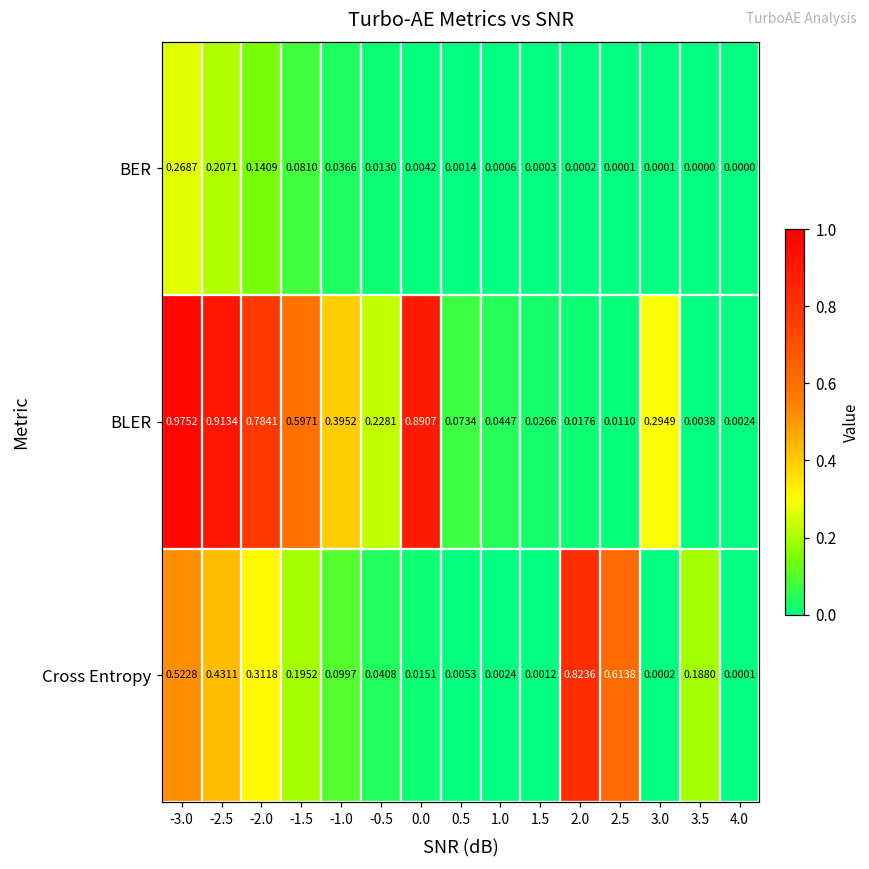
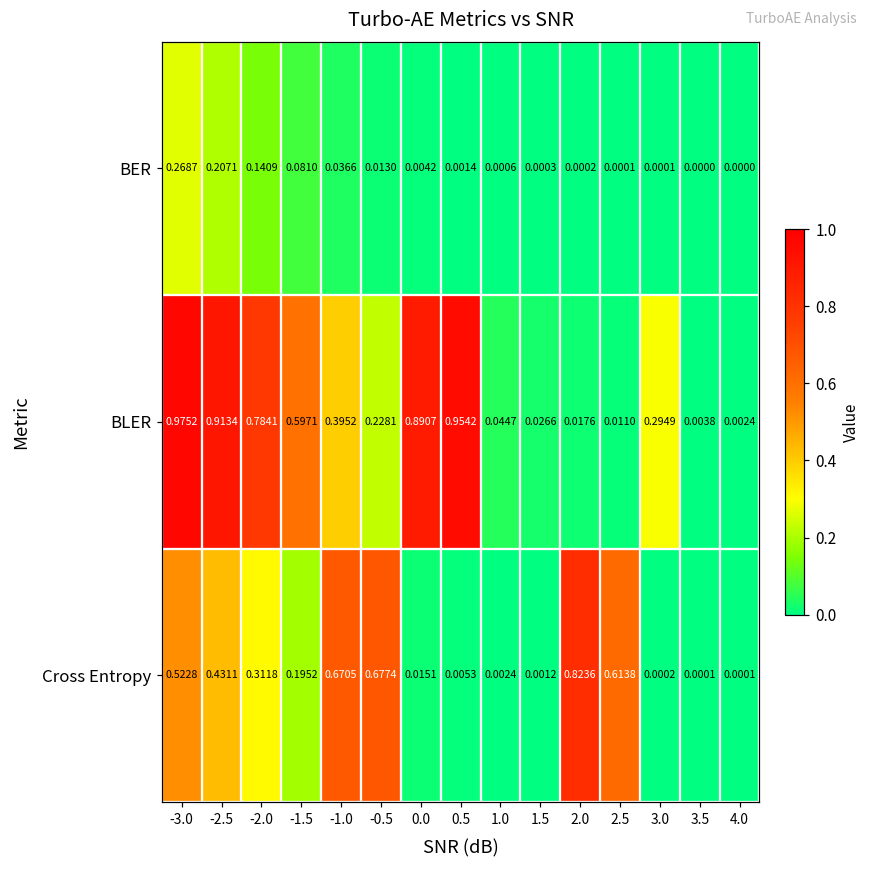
  {
    "BER": {
      "-3.0": 0.2687,
      "-2.5": 0.2071,
      "-2.0": 0.1409,
      "-1.5": 0.0810,
      "-1.0": 0.0366,
      "-0.5": 0.0130,
      "0.0": 0.0042,
      "0.5": 0.0014,
      "1.0": 0.0006,
      "1.5": 0.0003,
      "2.0": 0.0002,
      "2.5": 0.0001,
      "3.0": 0.0001,
      "3.5": 0.0000,
      "4.0": 0.0000
    },
    "BLER": {
      "-3.0": 0.9752,
      "-2.5": 0.9134,
      "-2.0": 0.7841,
      "-1.5": 0.5971,
      "-1.0": 0.3952,
      "-0.5": 0.2281,
      "0.0": 0.8907,
-     "0.5": 0.0734,
+     "0.5": 0.9542,
      "1.0": 0.0447,
      "1.5": 0.0266,
      "2.0": 0.0176,
      "2.5": 0.0110,
      "3.0": 0.2949,
      "3.5": 0.0038,
      "4.0": 0.0024
    },
    "Cross Entropy": {
      "-3.0": 0.5228,
      "-2.5": 0.4311,
      "-2.0": 0.3118,
      "-1.5": 0.1952,
-     "-1.0": 0.0997,
-     "-0.5": 0.0408,
+     "-1.0": 0.6705,
+     "-0.5": 0.6774,
      "0.0": 0.0151,
      "0.5": 0.0053,
      "1.0": 0.0024,
      "1.5": 0.0012,
      "2.0": 0.8236,
      "2.5": 0.6138,
      "3.0": 0.0002,
-     "3.5": 0.1880,
+     "3.5": 0.0001,
      "4.0": 0.0001
    }
  }
